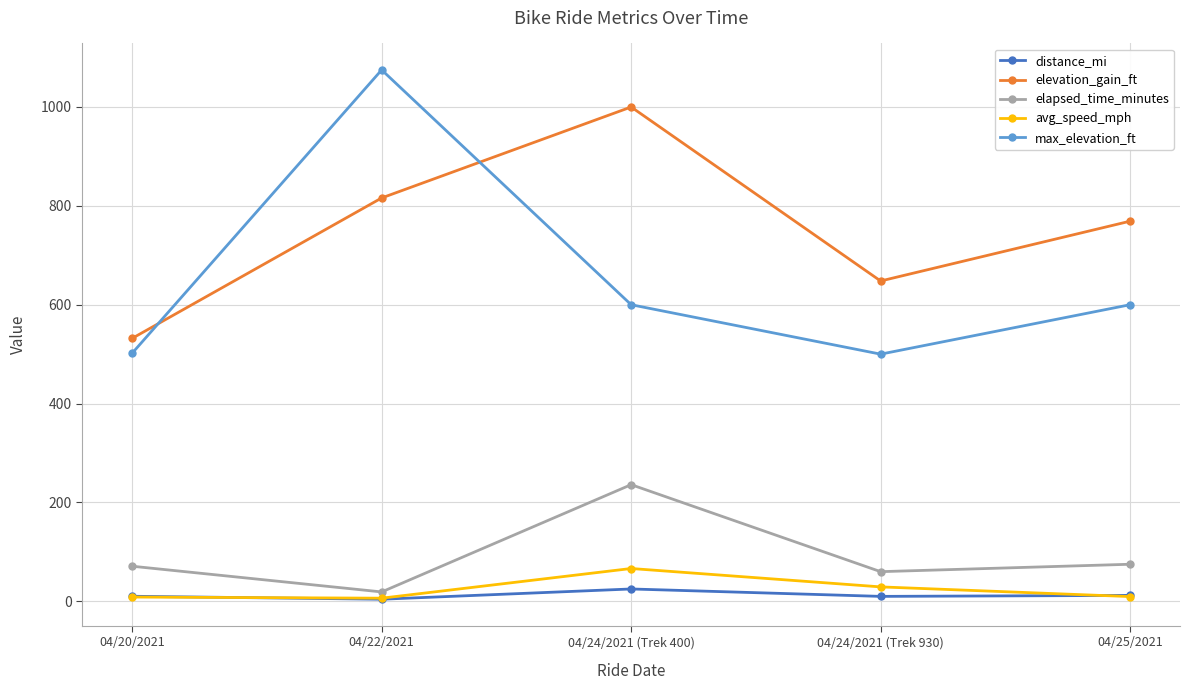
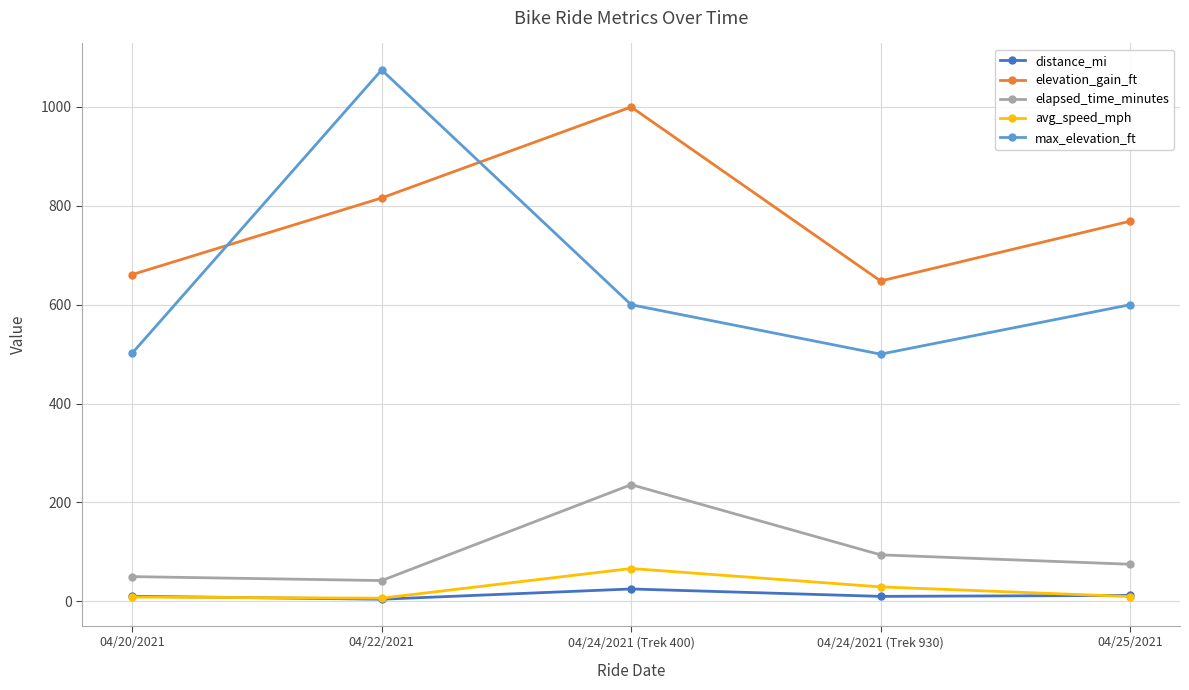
  {
    "elevation_gain_ft": {
-     "04/20/2021": 530,
+     "04/20/2021": 660,
      "04/22/2021": 820,
      "04/24/2021 (Trek 400)": 1000,
      "04/24/2021 (Trek 930)": 650,
      "04/25/2021": 770
    },
    "elapsed_time_minutes": {
-     "04/20/2021": 70,
-     "04/22/2021": 20,
+     "04/20/2021": 50,
+     "04/22/2021": 40,
      "04/24/2021 (Trek 400)": 240,
-     "04/24/2021 (Trek 930)": 60,
+     "04/24/2021 (Trek 930)": 90,
      "04/25/2021": 80
    },
    "avg_speed_mph": {
      "04/24/2021 (Trek 400)": 70,
      "04/24/2021 (Trek 930)": 30
    }
  }
